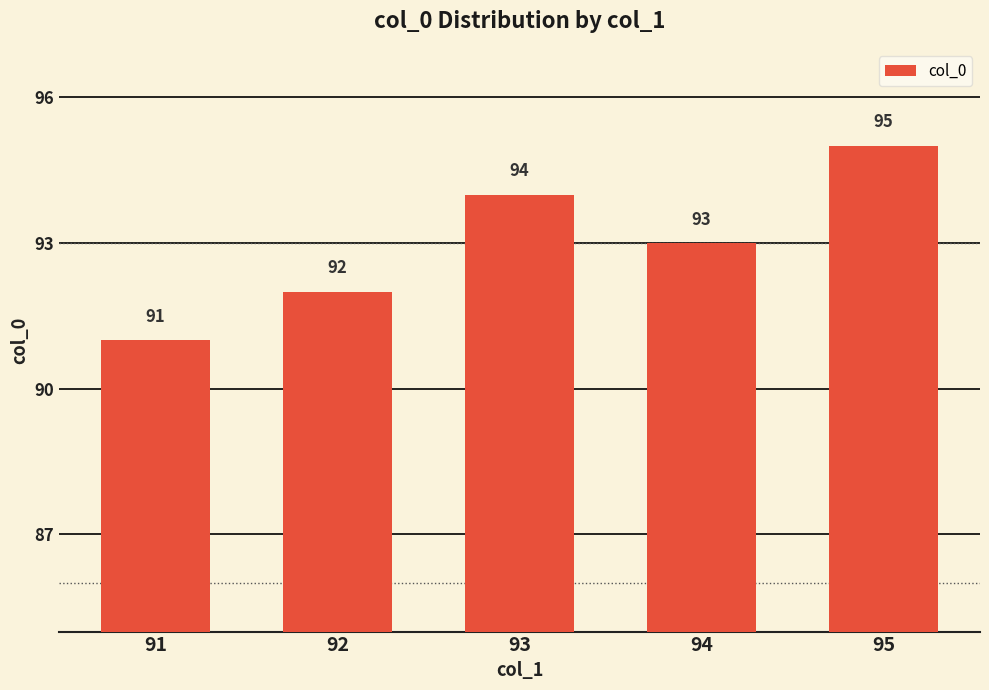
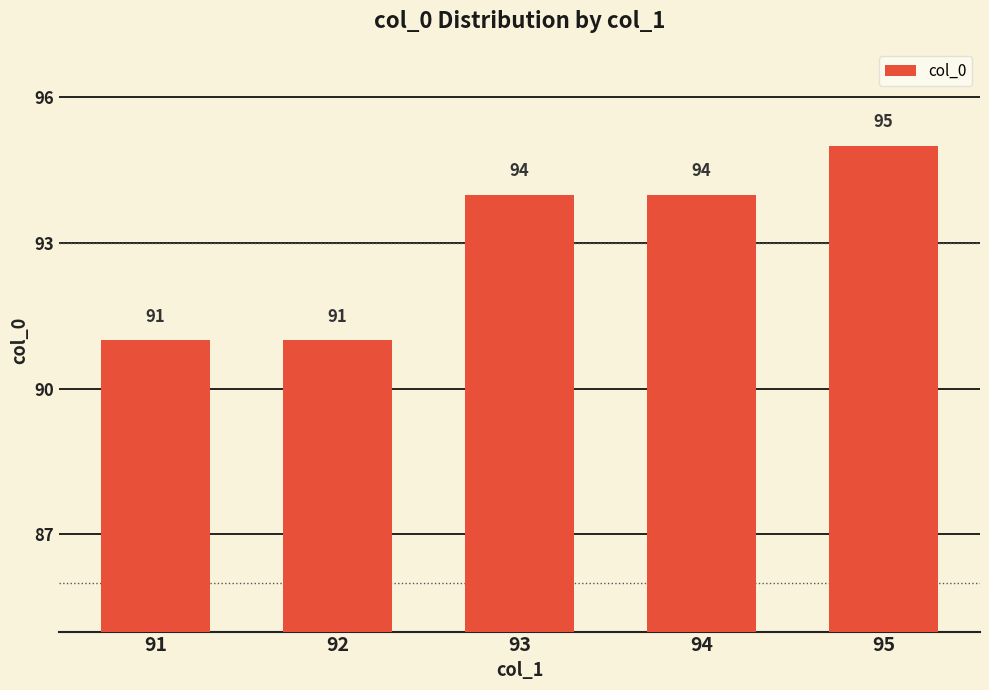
  {
    "91": 91,
-   "92": 92,
+   "92": 91,
    "93": 94,
-   "94": 93,
+   "94": 94,
    "95": 95
  }
